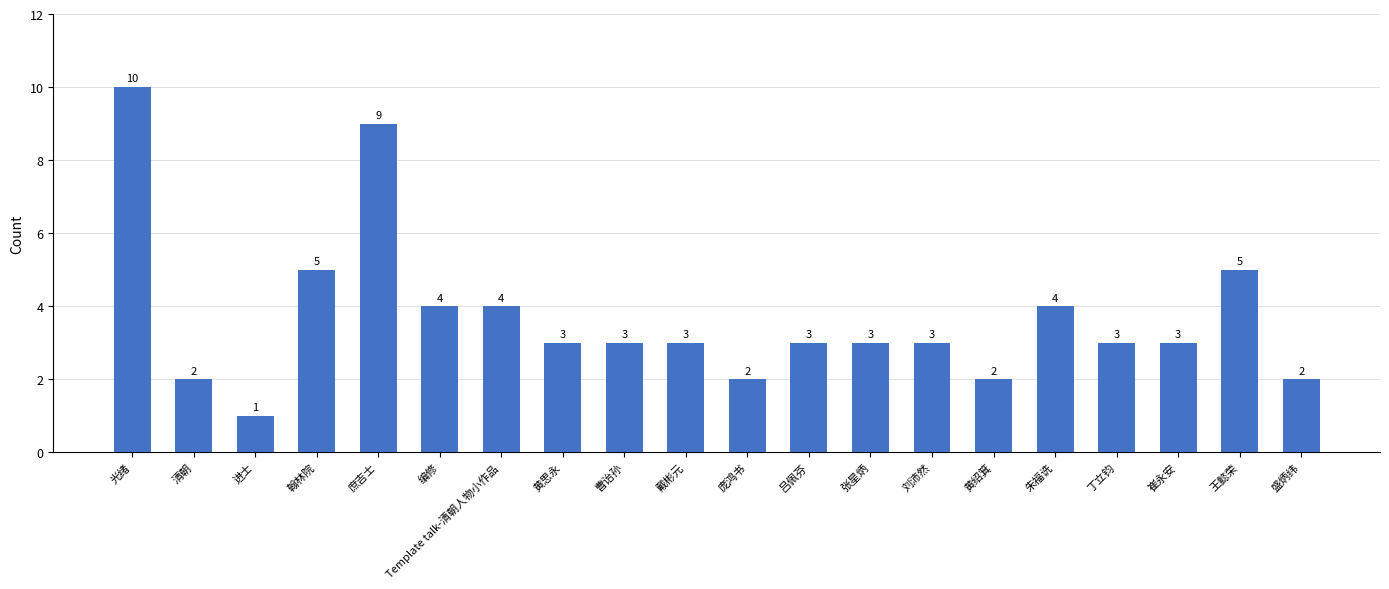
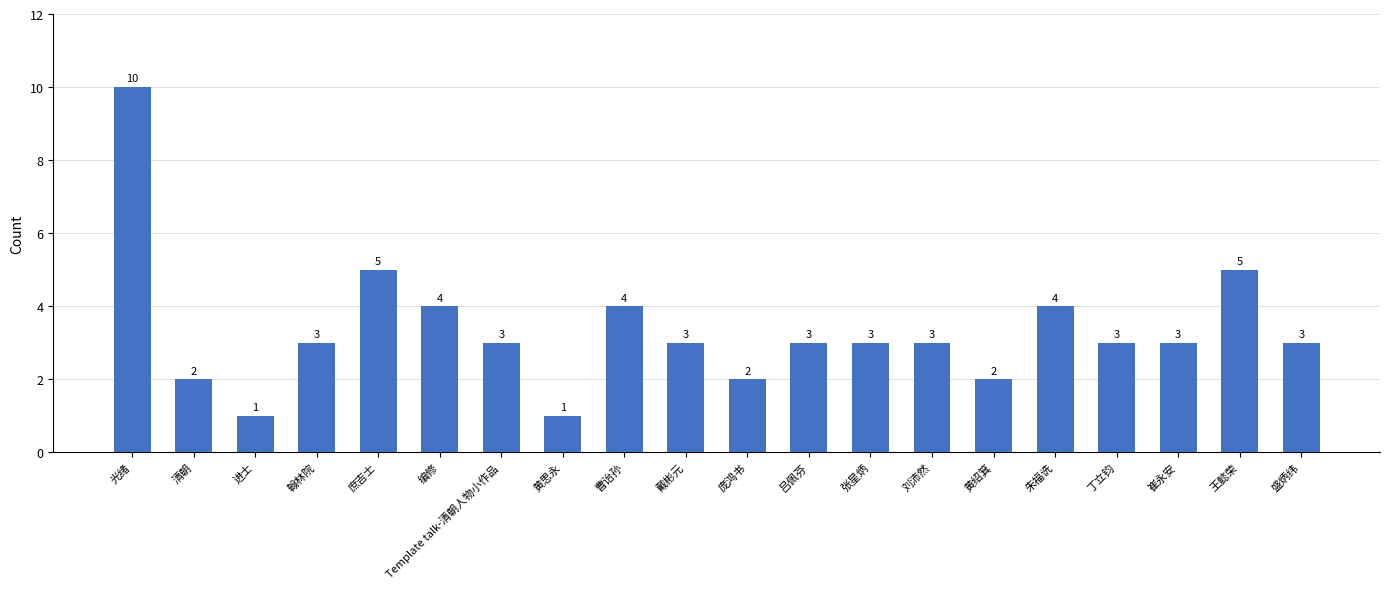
  {
    "光绪": 10,
    "清朝": 2,
    "进士": 1,
-   "翰林院": 5,
-   "庶吉士": 9,
+   "翰林院": 3,
+   "庶吉士": 5,
    "编修": 4,
-   "Template talk-清朝人物小作品": 4,
-   "黄思永": 3,
-   "曹诒孙": 3,
+   "Template talk-清朝人物小作品": 3,
+   "黄思永": 1,
+   "曹诒孙": 4,
    "戴彬元": 3,
    "庞鸿书": 2,
    "吕佩芬": 3,
    "张星炳": 3,
    "刘沛然": 3,
    "黄绍箕": 2,
    "朱福诜": 4,
    "丁立钧": 3,
    "崔永安": 3,
    "王懿荣": 5,
-   "盛炳纬": 2
+   "盛炳纬": 3
  }
